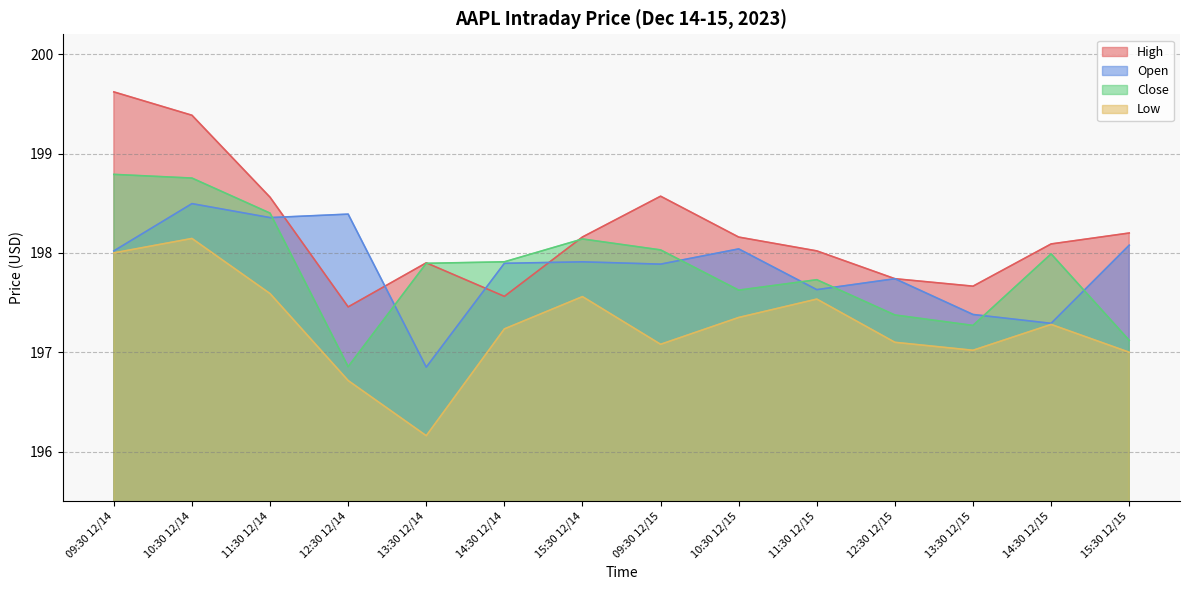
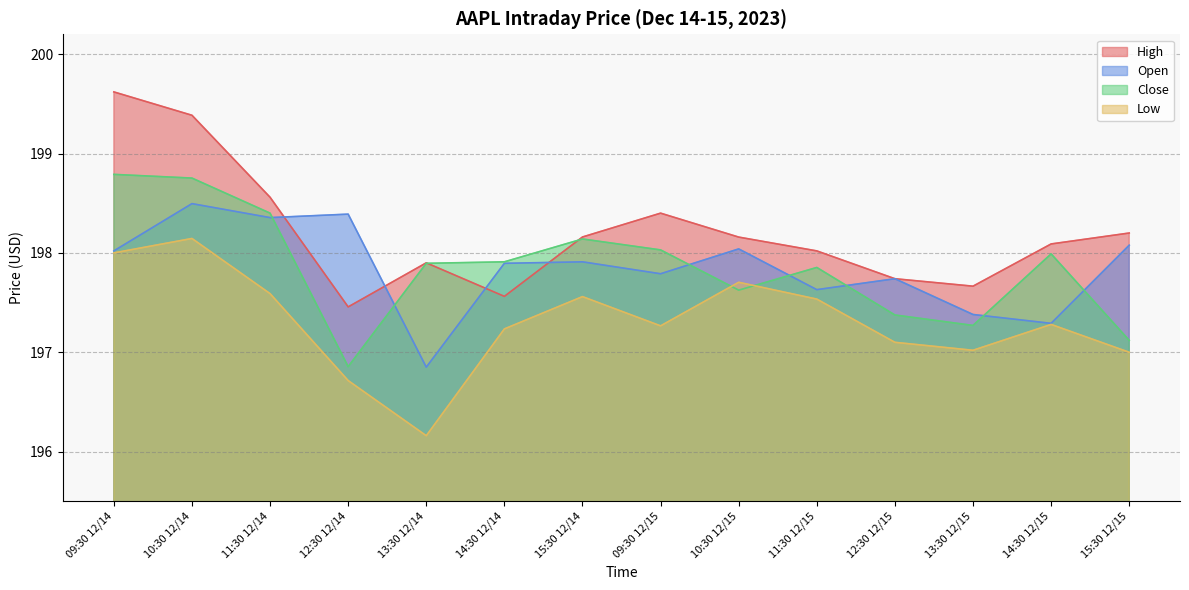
  {
    "High": {
      "09:30 12/14": 199.6,
      "10:30 12/14": 199.4,
      "11:30 12/14": 198.6,
      "12:30 12/14": 197.5,
      "14:30 12/14": 197.6,
-     "09:30 12/15": 198.6,
+     "09:30 12/15": 198.4,
      "10:30 12/15": 198.2,
      "11:30 12/15": 198.0,
      "13:30 12/15": 197.7,
      "14:30 12/15": 198.1,
      "15:30 12/15": 198.2
    },
    "Open": {
      "10:30 12/14": 198.5,
      "11:30 12/14": 198.4,
      "12:30 12/14": 198.4,
      "13:30 12/14": 196.9,
      "15:30 12/14": 197.9,
-     "09:30 12/15": 197.9,
+     "09:30 12/15": 197.8,
      "10:30 12/15": 198.0,
      "11:30 12/15": 197.6,
      "13:30 12/15": 197.4,
      "15:30 12/15": 198.1
    },
    "Close": {
      "09:30 12/14": 198.8,
      "10:30 12/14": 198.8,
      "11:30 12/14": 198.4,
      "12:30 12/14": 196.9,
      "09:30 12/15": 198.0,
      "10:30 12/15": 197.6,
-     "11:30 12/15": 197.7,
+     "11:30 12/15": 197.9,
      "12:30 12/15": 197.4,
      "13:30 12/15": 197.3,
      "14:30 12/15": 198.0,
      "15:30 12/15": 197.1
    },
    "Low": {
      "10:30 12/14": 198.1,
      "11:30 12/14": 197.6,
      "12:30 12/14": 196.7,
      "13:30 12/14": 196.2,
      "14:30 12/14": 197.2,
      "15:30 12/14": 197.6,
-     "09:30 12/15": 197.1,
-     "10:30 12/15": 197.4,
+     "09:30 12/15": 197.3,
+     "10:30 12/15": 197.7,
      "11:30 12/15": 197.5,
      "12:30 12/15": 197.1,
      "13:30 12/15": 197.0,
      "15:30 12/15": 197.0
    }
  }
